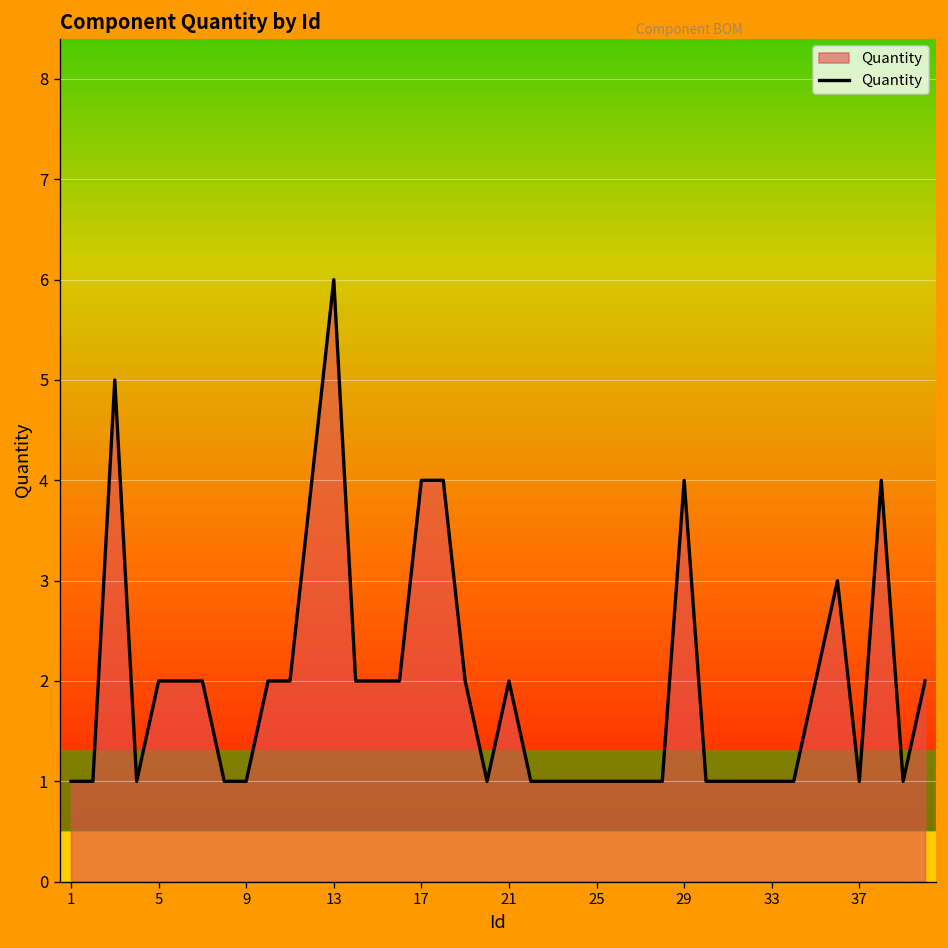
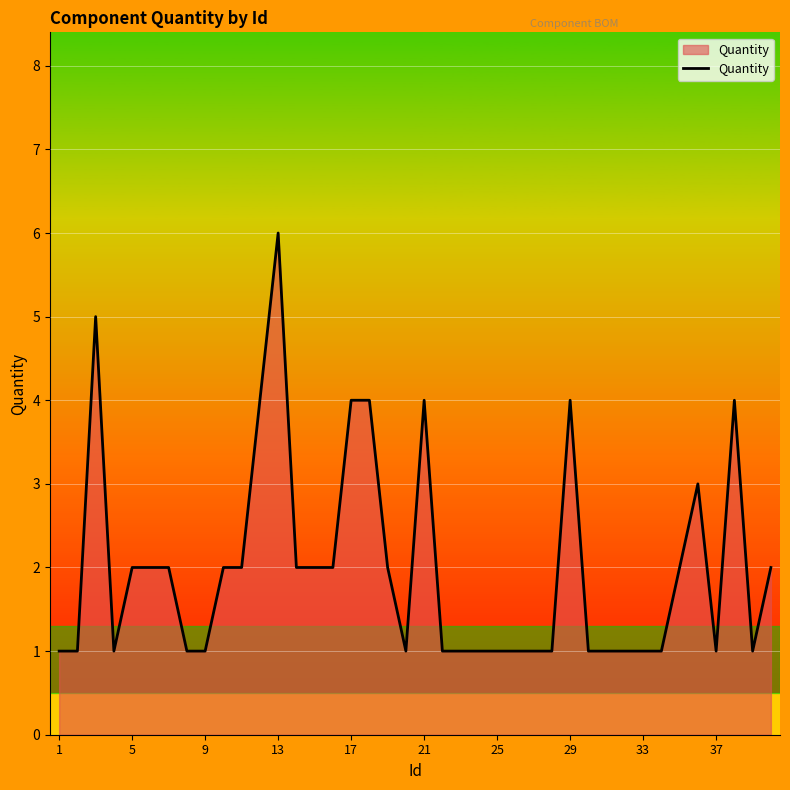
  {
    "5": 2,
    "13": 6,
    "17": 4,
-   "21": 2,
+   "21": 4,
    "29": 4
  }
